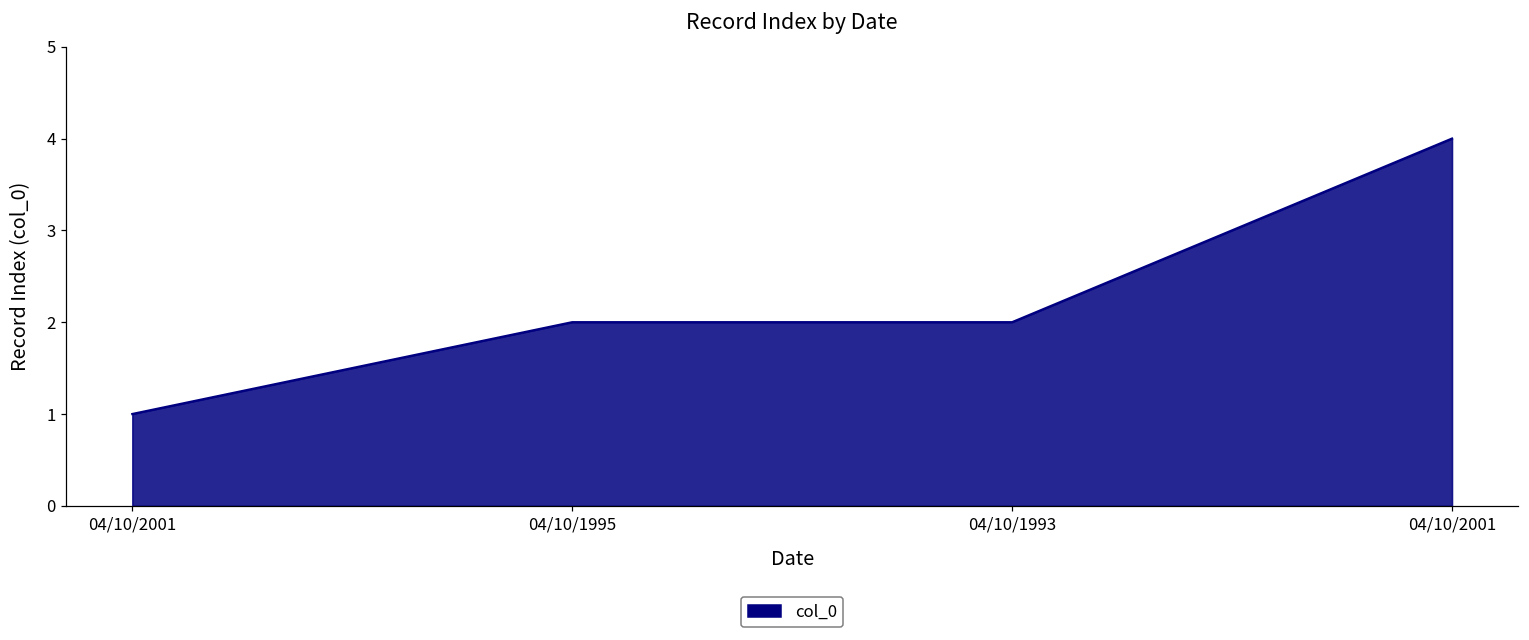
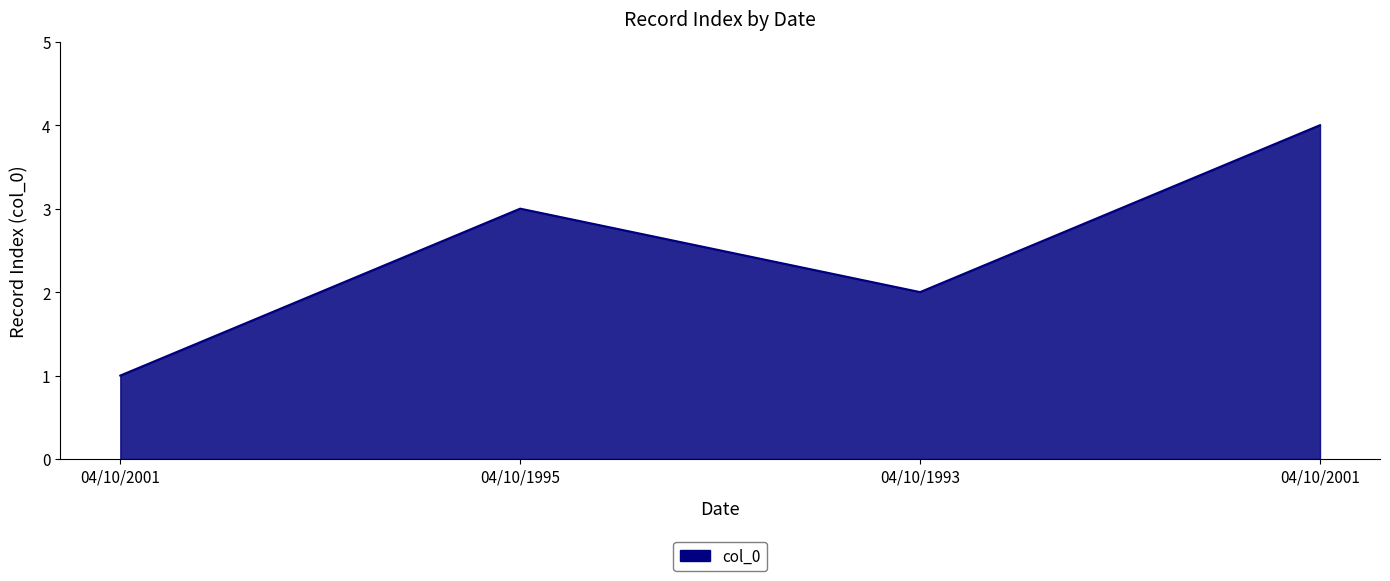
  {
-   "04/10/1995": 2,
+   "04/10/1995": 3,
    "04/10/1993": 2
  }
